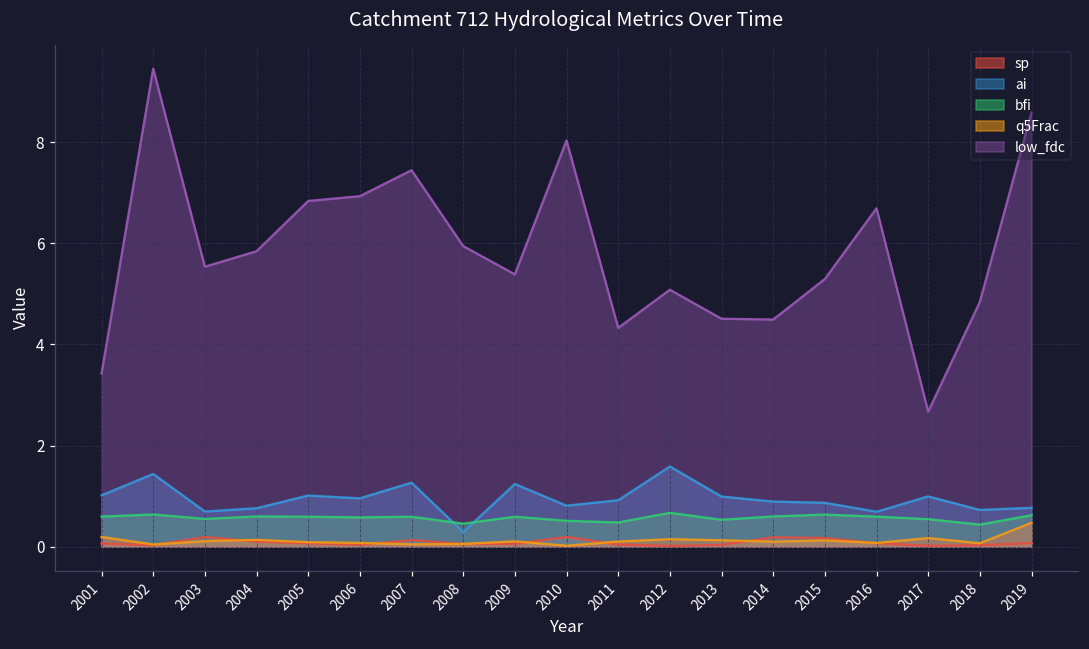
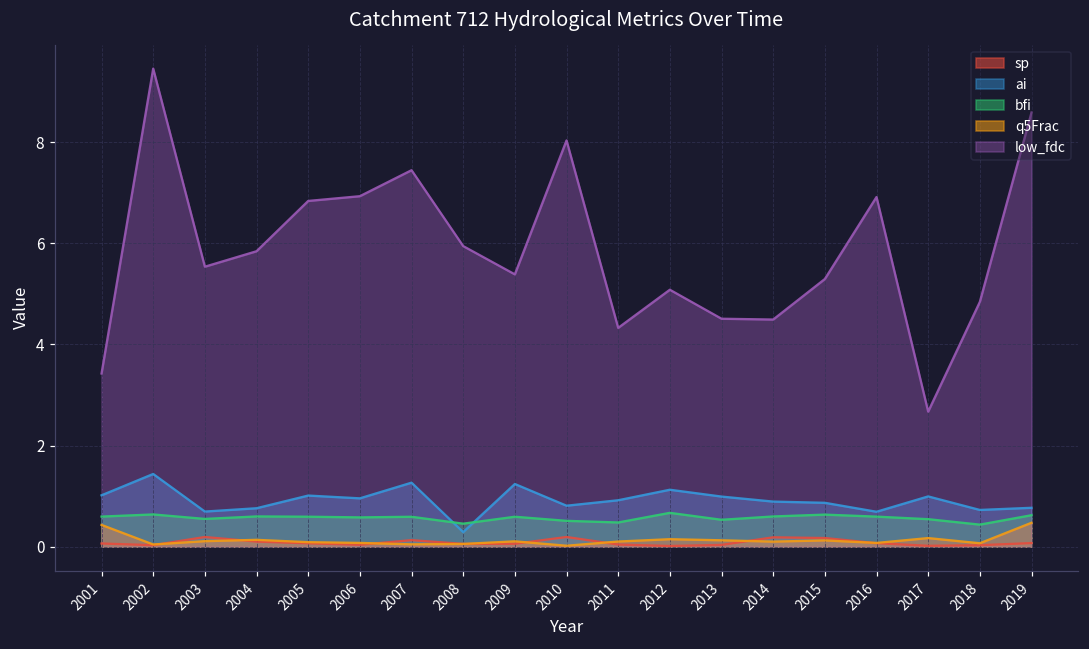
  {
    "sp": {
      "2001": 0.1,
      "2003": 0.2,
      "2007": 0.1,
      "2010": 0.2,
      "2011": 0.0,
      "2012": 0.0,
      "2013": 0.0,
      "2014": 0.2,
      "2017": 0.0,
      "2019": 0.1
    },
    "ai": {
      "2001": 1.0,
      "2002": 1.4,
      "2003": 0.7,
      "2004": 0.8,
      "2005": 1.0,
      "2006": 1.0,
      "2007": 1.3,
      "2008": 0.3,
      "2009": 1.2,
      "2010": 0.8,
      "2011": 0.9,
-     "2012": 1.6,
+     "2012": 1.1,
      "2013": 1.0,
      "2014": 0.9,
      "2015": 0.9,
      "2016": 0.7,
      "2017": 1.0,
      "2018": 0.7,
      "2019": 0.8
    },
    "bfi": {
      "2001": 0.6,
      "2002": 0.6,
      "2003": 0.5,
      "2004": 0.6,
      "2005": 0.6,
      "2006": 0.6,
      "2007": 0.6,
      "2008": 0.5,
      "2009": 0.6,
      "2010": 0.5,
      "2011": 0.5,
      "2012": 0.7,
      "2013": 0.5,
      "2014": 0.6,
      "2015": 0.6,
      "2016": 0.6,
      "2017": 0.5,
      "2018": 0.4,
      "2019": 0.6
    },
    "q5Frac": {
-     "2001": 0.2,
+     "2001": 0.4,
      "2003": 0.1,
      "2007": 0.0,
      "2010": 0.0,
      "2011": 0.1,
      "2012": 0.1,
      "2013": 0.1,
      "2014": 0.1,
      "2017": 0.2,
      "2019": 0.5
    },
    "low_fdc": {
      "2001": 3.4,
      "2002": 9.5,
      "2003": 5.5,
      "2004": 5.8,
      "2005": 6.8,
      "2006": 6.9,
      "2007": 7.4,
      "2008": 5.9,
      "2009": 5.4,
      "2010": 8.0,
      "2011": 4.3,
      "2012": 5.1,
      "2013": 4.5,
      "2014": 4.5,
      "2015": 5.3,
-     "2016": 6.7,
+     "2016": 6.9,
      "2017": 2.7,
      "2018": 4.8
    }
  }
